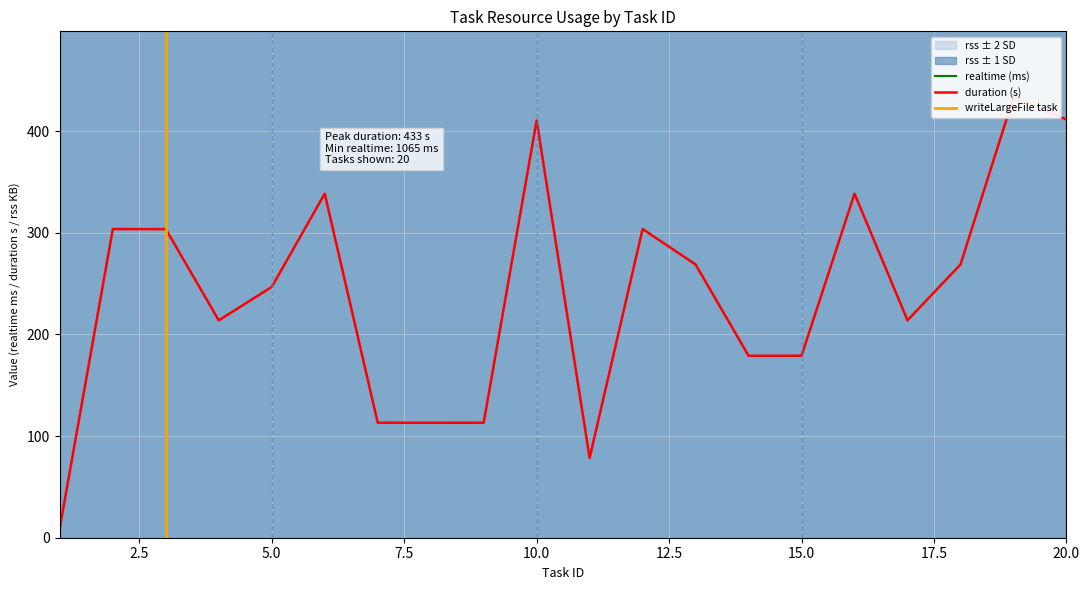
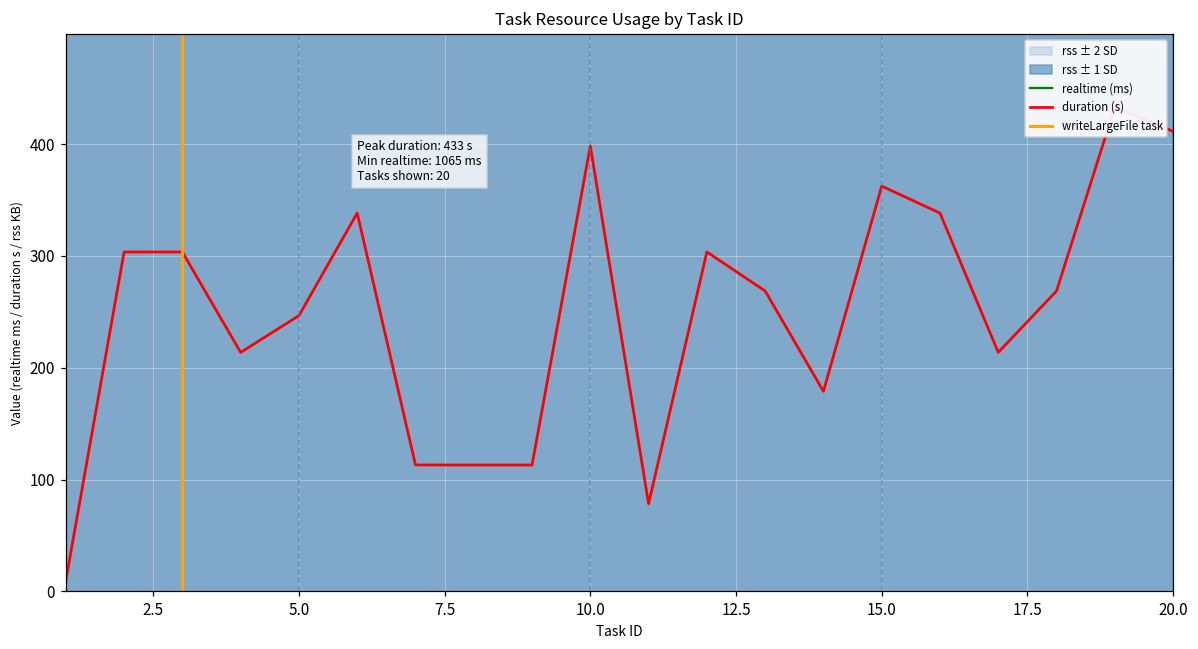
  {
    "duration (s)": {
      "5.0": 247,
-     "10.0": 410,
-     "15.0": 179,
+     "10.0": 398,
+     "15.0": 362,
      "20.0": 411
    }
  }
